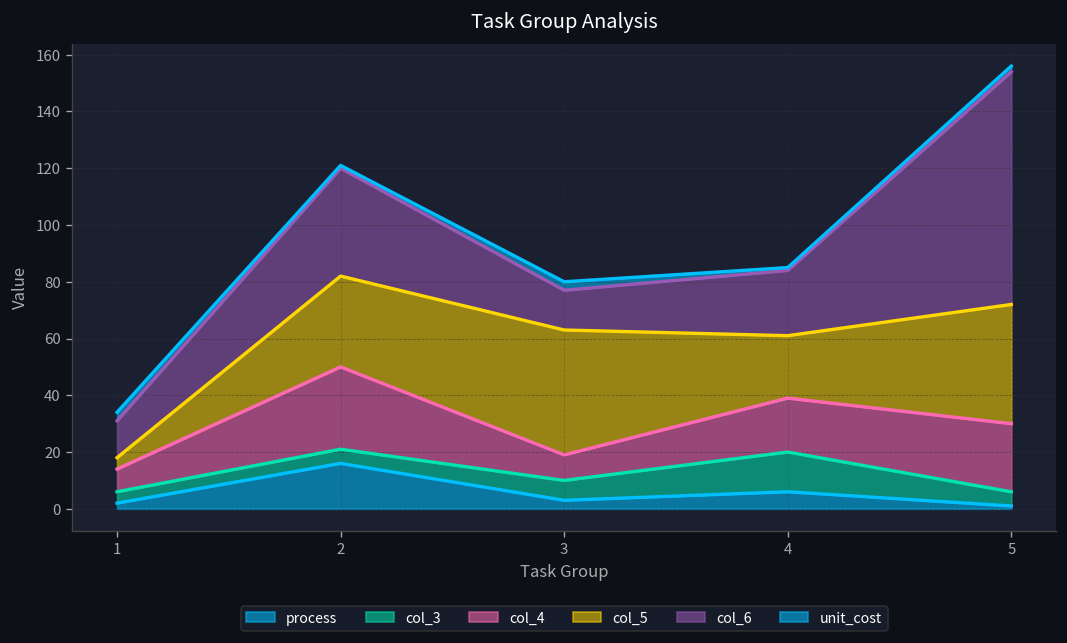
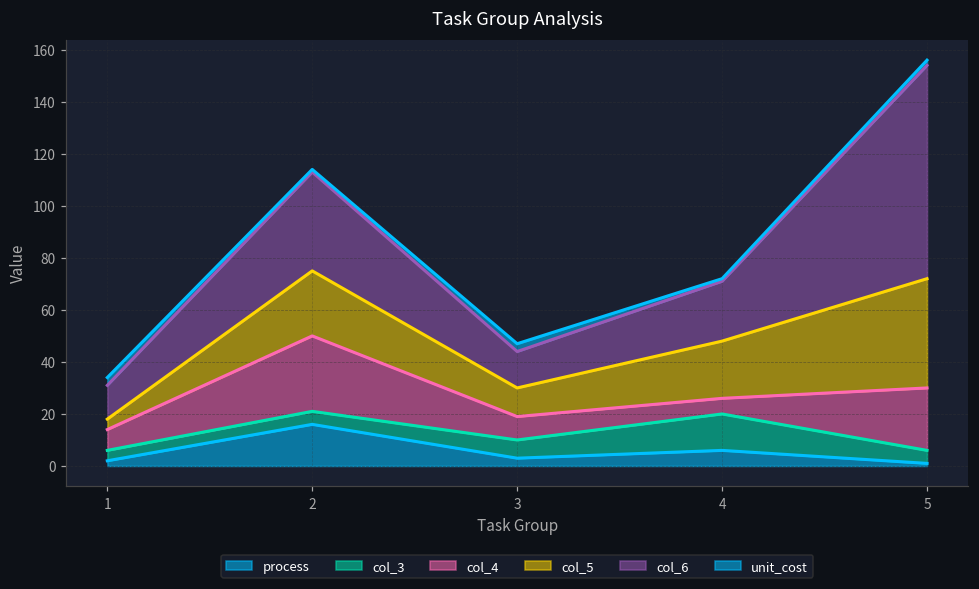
  {
    "col_3": {
      "1": 4,
      "2": 5,
      "3": 7,
      "4": 14,
      "5": 5
    },
    "col_4": {
      "1": 8,
      "2": 29,
      "3": 9,
-     "4": 19,
+     "4": 6,
      "5": 24
    },
    "col_5": {
      "1": 4,
-     "2": 32,
-     "3": 44,
+     "2": 25,
+     "3": 11,
      "4": 22,
      "5": 42
    },
    "col_6": {
      "1": 13,
      "3": 14,
      "5": 82
    }
  }
